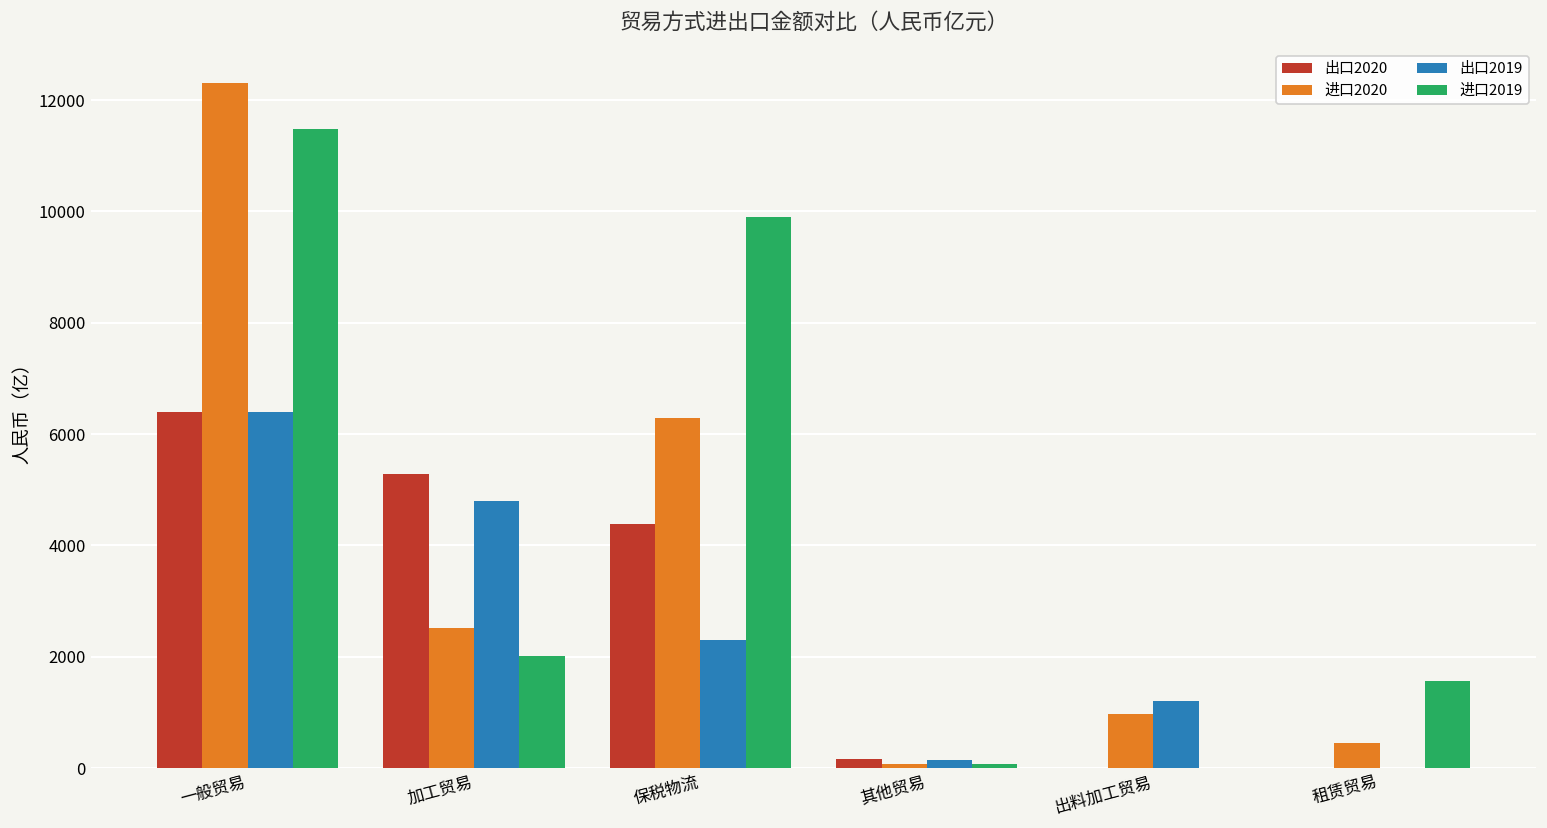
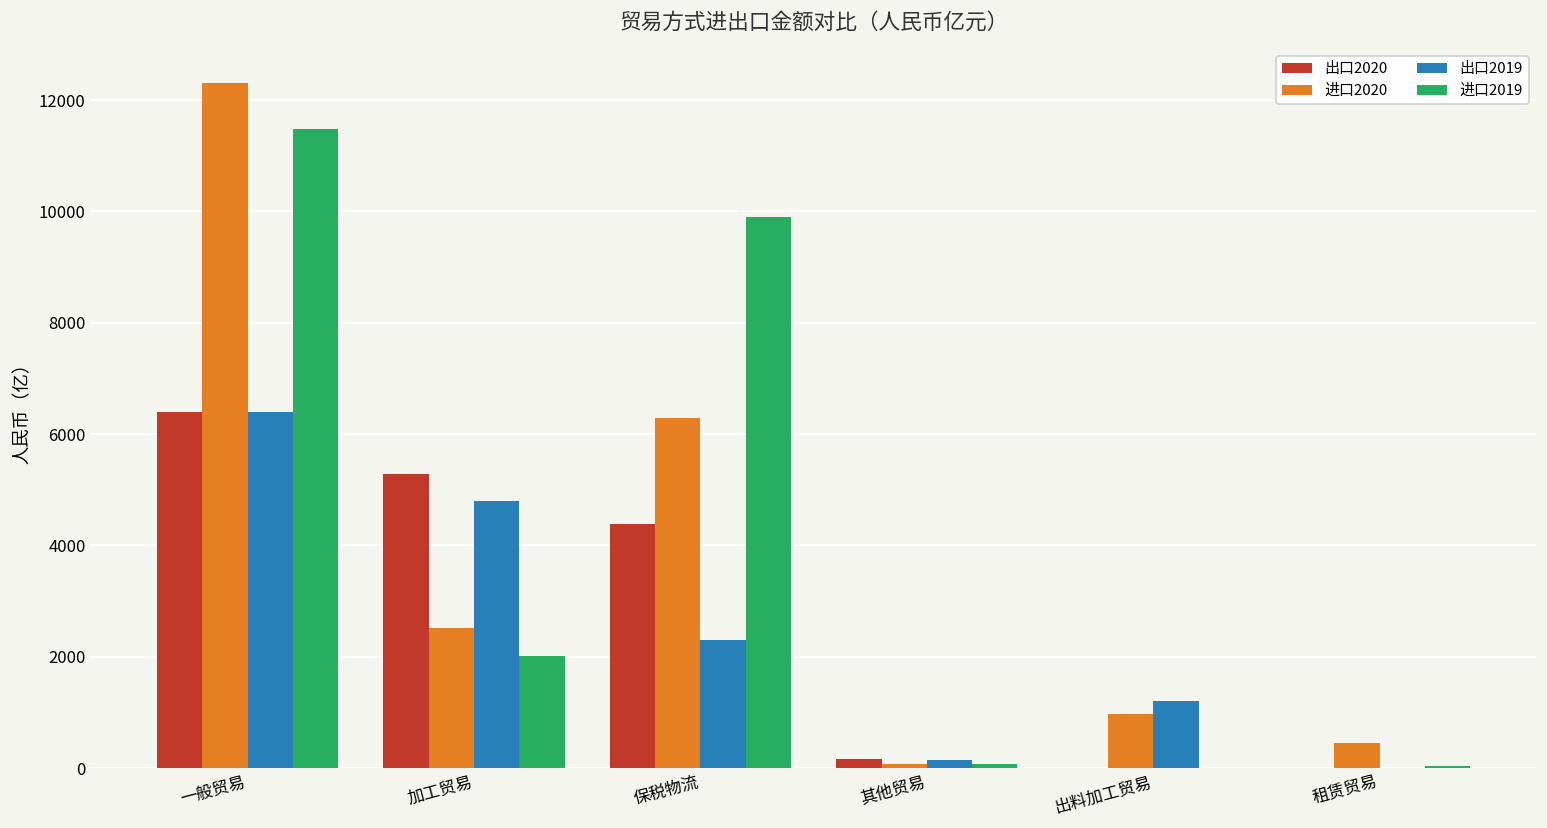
  {
    "出口2020": {
      "一般贸易": 6400,
      "加工贸易": 5300,
      "保税物流": 4400,
      "其他贸易": 200
    },
    "进口2020": {
      "一般贸易": 12300,
      "加工贸易": 2500,
      "保税物流": 6300,
      "其他贸易": 100,
      "出料加工贸易": 1000,
      "租赁贸易": 400
    },
    "出口2019": {
      "一般贸易": 6400,
      "加工贸易": 4800,
      "保税物流": 2300,
      "其他贸易": 100,
      "出料加工贸易": 1200
    },
    "进口2019": {
      "一般贸易": 11500,
      "加工贸易": 2000,
      "保税物流": 9900,
      "其他贸易": 100,
-     "租赁贸易": 1600
+     "租赁贸易": 0
    }
  }
